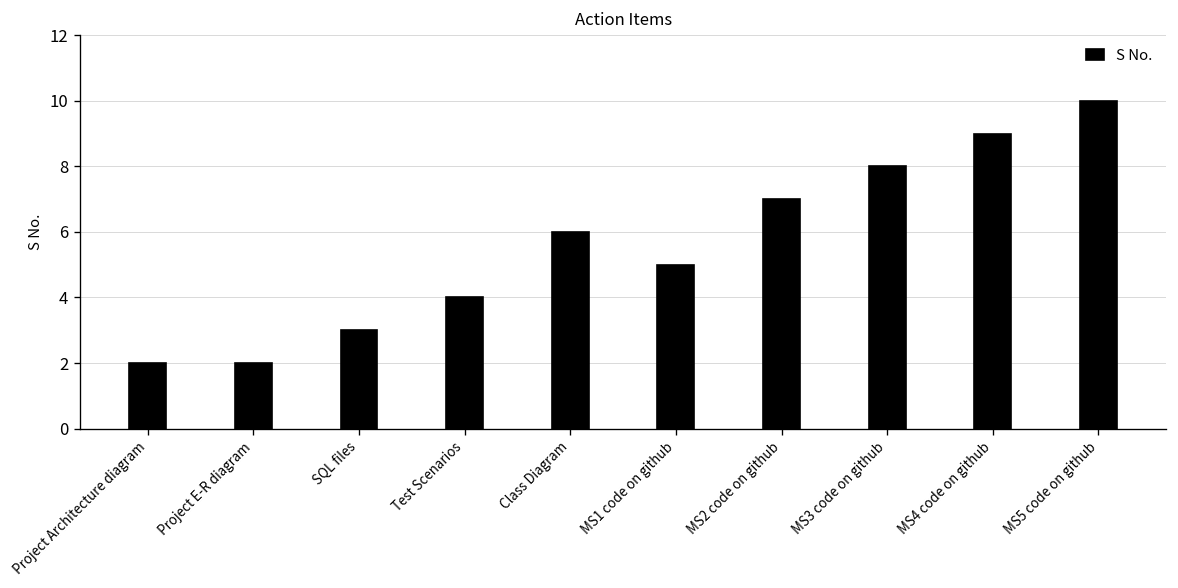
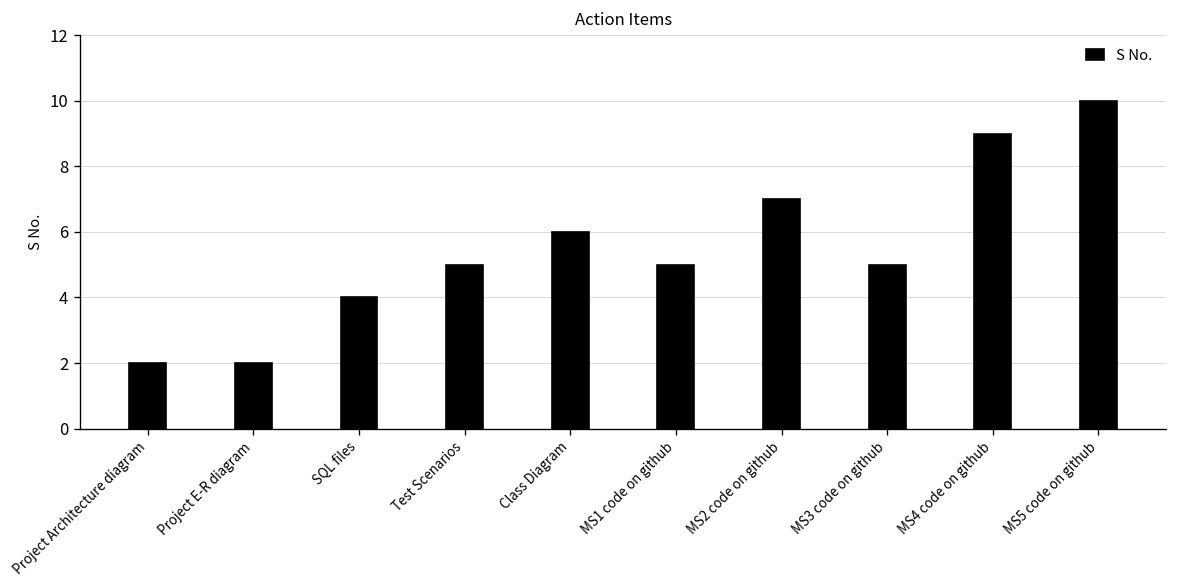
  {
    "Project Architecture diagram": 2,
    "Project E-R diagram": 2,
-   "SQL files": 3,
-   "Test Scenarios": 4,
+   "SQL files": 4,
+   "Test Scenarios": 5,
    "Class Diagram": 6,
    "MS1 code on github": 5,
    "MS2 code on github": 7,
-   "MS3 code on github": 8,
+   "MS3 code on github": 5,
    "MS4 code on github": 9,
    "MS5 code on github": 10
  }
